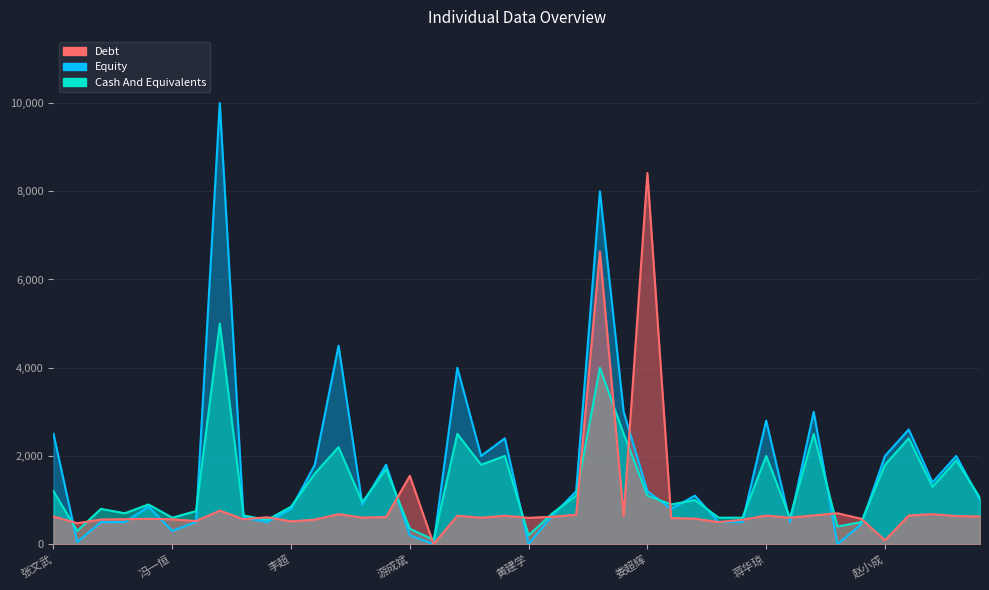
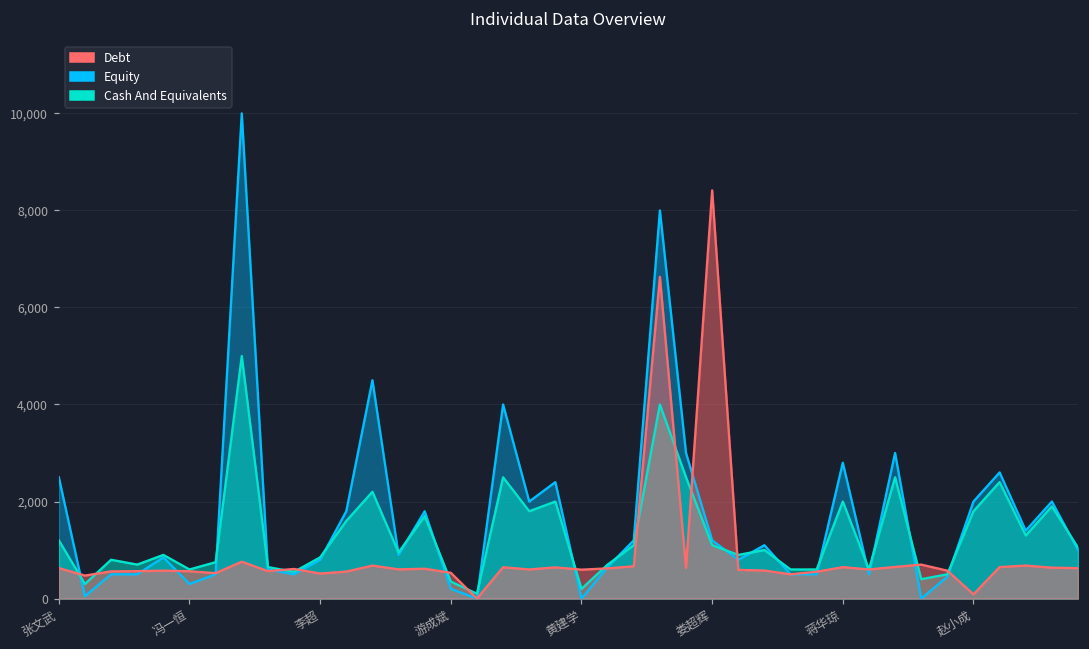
  {
    "Debt": {
      "张文武": "600",
      "李超": "500",
-     "游成斌": "1,500",
+     "游成斌": "500",
      "黄建学": "600",
      "娄超辉": "8,400",
      "蒋华琼": "600",
      "赵小成": "100"
    }
  }
